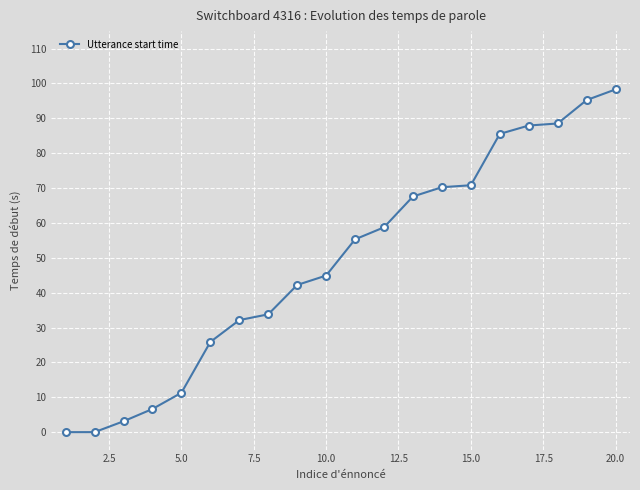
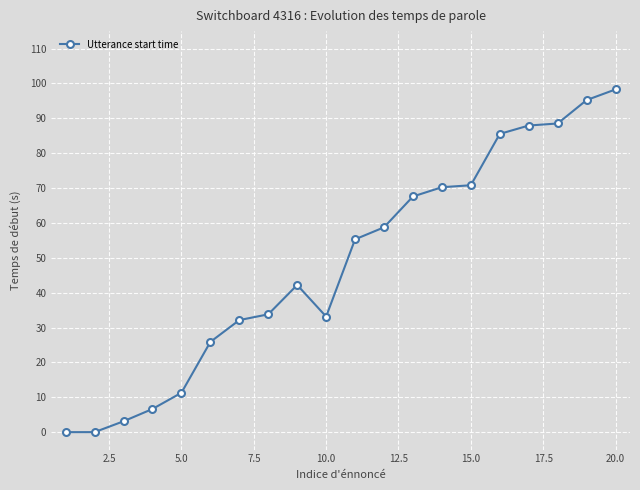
  {
    "5.0": 11,
-   "10.0": 45,
+   "10.0": 33,
    "15.0": 71,
    "20.0": 98
  }
